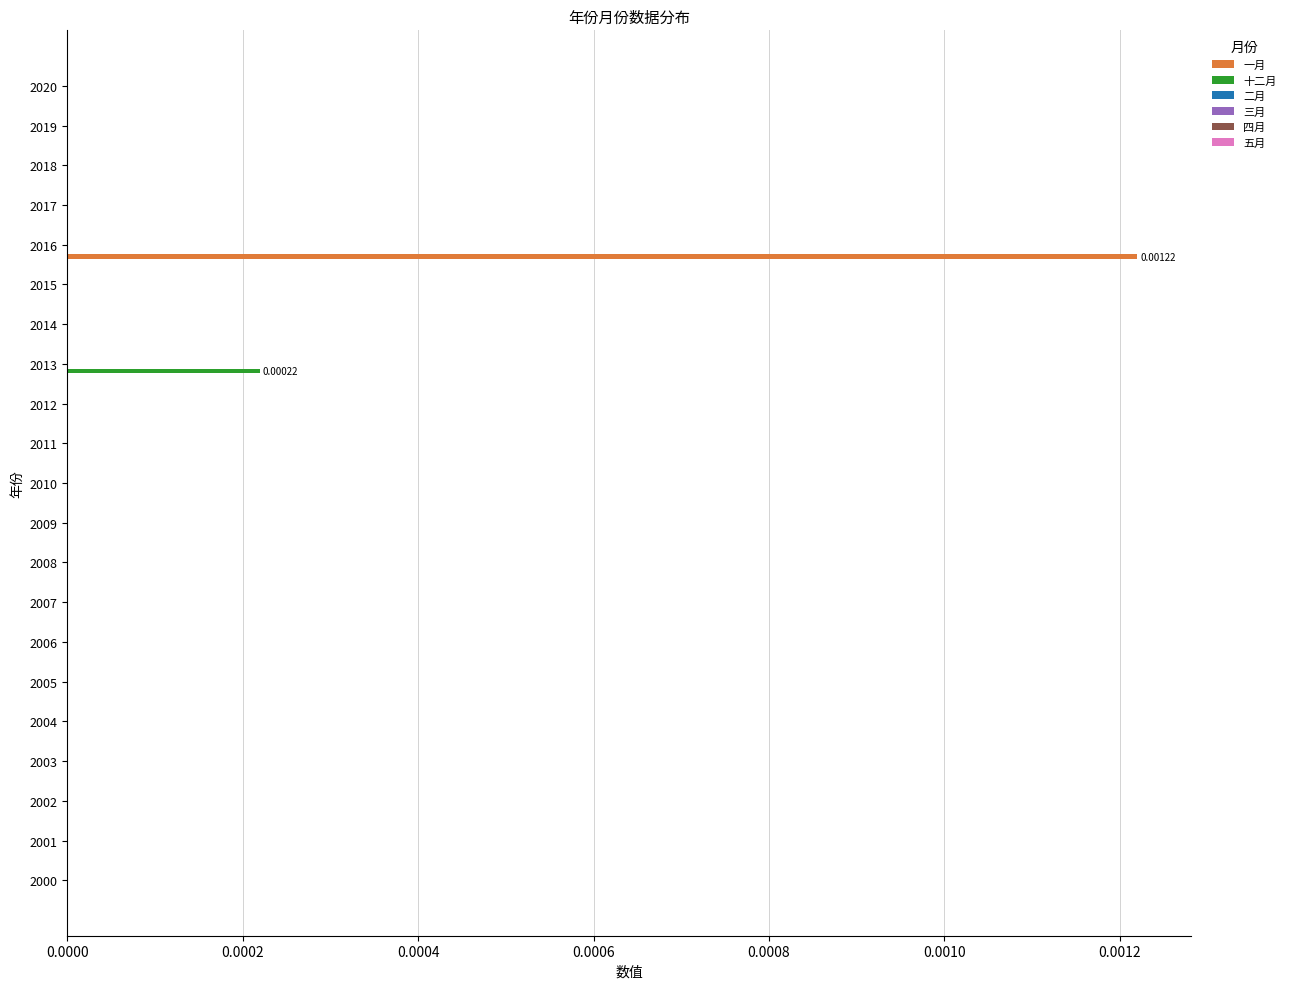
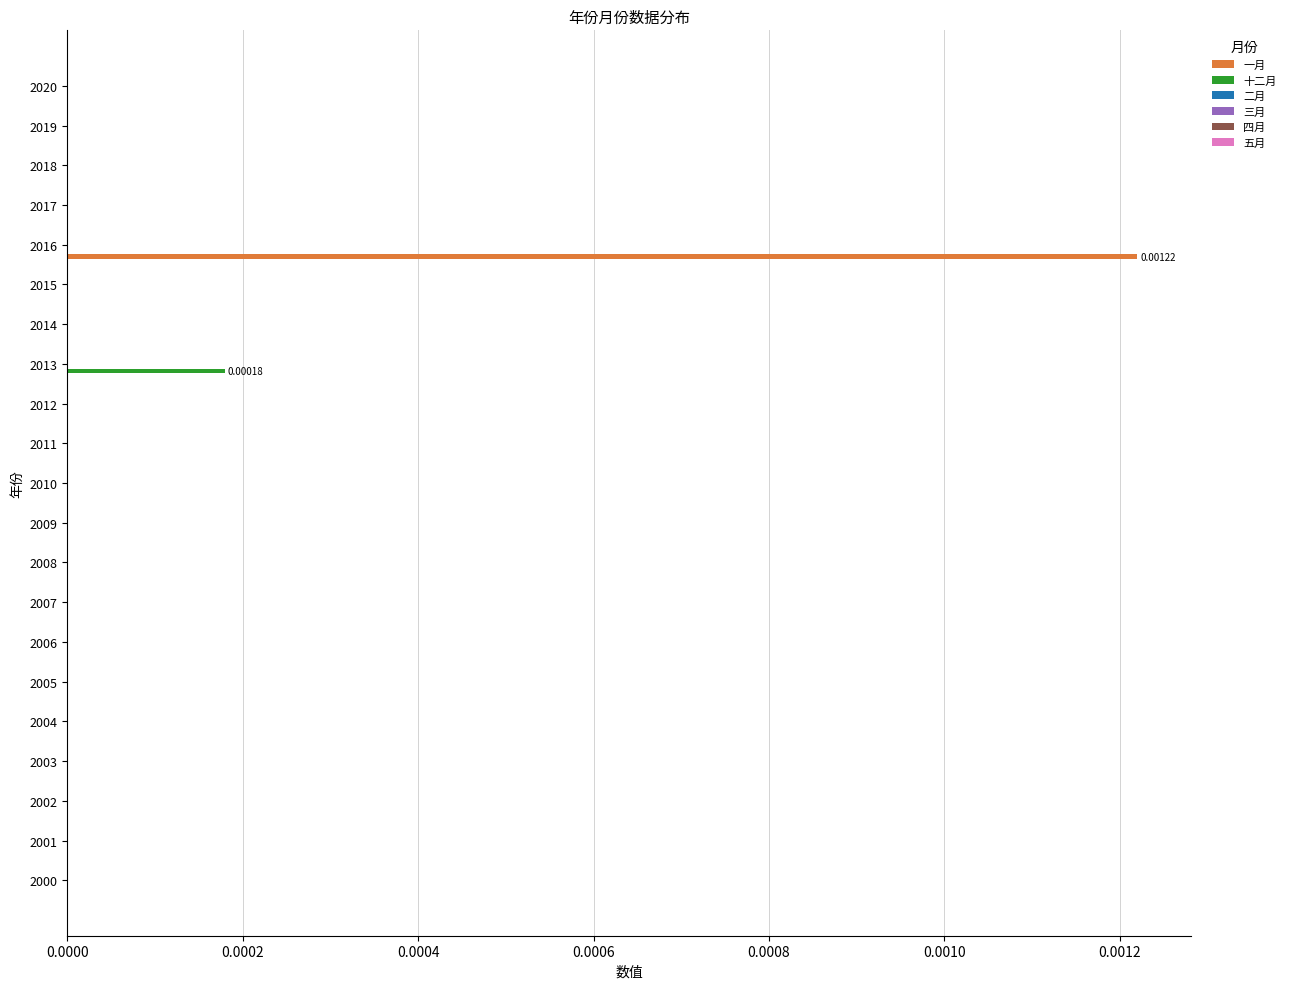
  {
    "一月": {
      "2016": 0.00122
    },
    "十二月": {
-     "2013": 0.00022
+     "2013": 0.00018
    },
    "二月": {
      "2020": 0.00000,
      "2019": 0.00000,
      "2018": 0.00000,
      "2017": 0.00000,
      "2016": 0.00000,
      "2015": 0.00000,
      "2014": 0.00000,
      "2013": 0.00000,
      "2012": 0.00000,
      "2011": 0.00000,
      "2010": 0.00000,
      "2009": 0.00000,
      "2008": 0.00000,
      "2007": 0.00000,
      "2006": 0.00000,
      "2005": 0.00000,
      "2004": 0.00000,
      "2003": 0.00000,
      "2002": 0.00000,
      "2001": 0.00000,
      "2000": 0.00000
    },
    "三月": {
      "2020": 0.00000,
      "2019": 0.00000,
      "2018": 0.00000,
      "2017": 0.00000,
      "2016": 0.00000,
      "2015": 0.00000,
      "2014": 0.00000,
      "2013": 0.00000,
      "2012": 0.00000,
      "2011": 0.00000,
      "2010": 0.00000,
      "2009": 0.00000,
      "2008": 0.00000,
      "2007": 0.00000,
      "2006": 0.00000,
      "2005": 0.00000,
      "2004": 0.00000,
      "2003": 0.00000,
      "2002": 0.00000,
      "2001": 0.00000,
      "2000": 0.00000
    },
    "四月": {
      "2020": 0.00000,
      "2019": 0.00000,
      "2018": 0.00000,
      "2017": 0.00000,
      "2016": 0.00000,
      "2015": 0.00000,
      "2014": 0.00000,
      "2013": 0.00000,
      "2012": 0.00000,
      "2011": 0.00000,
      "2010": 0.00000,
      "2009": 0.00000,
      "2008": 0.00000,
      "2007": 0.00000,
      "2006": 0.00000,
      "2005": 0.00000,
      "2004": 0.00000,
      "2003": 0.00000,
      "2002": 0.00000,
      "2001": 0.00000,
      "2000": 0.00000
    },
    "五月": {
      "2020": 0.00000,
      "2019": 0.00000,
      "2018": 0.00000,
      "2017": 0.00000,
      "2016": 0.00000,
      "2015": 0.00000,
      "2014": 0.00000,
      "2013": 0.00000,
      "2012": 0.00000,
      "2011": 0.00000,
      "2010": 0.00000,
      "2009": 0.00000,
      "2008": 0.00000,
      "2007": 0.00000,
      "2006": 0.00000,
      "2005": 0.00000,
      "2004": 0.00000,
      "2003": 0.00000,
      "2002": 0.00000,
      "2001": 0.00000,
      "2000": 0.00000
    }
  }
